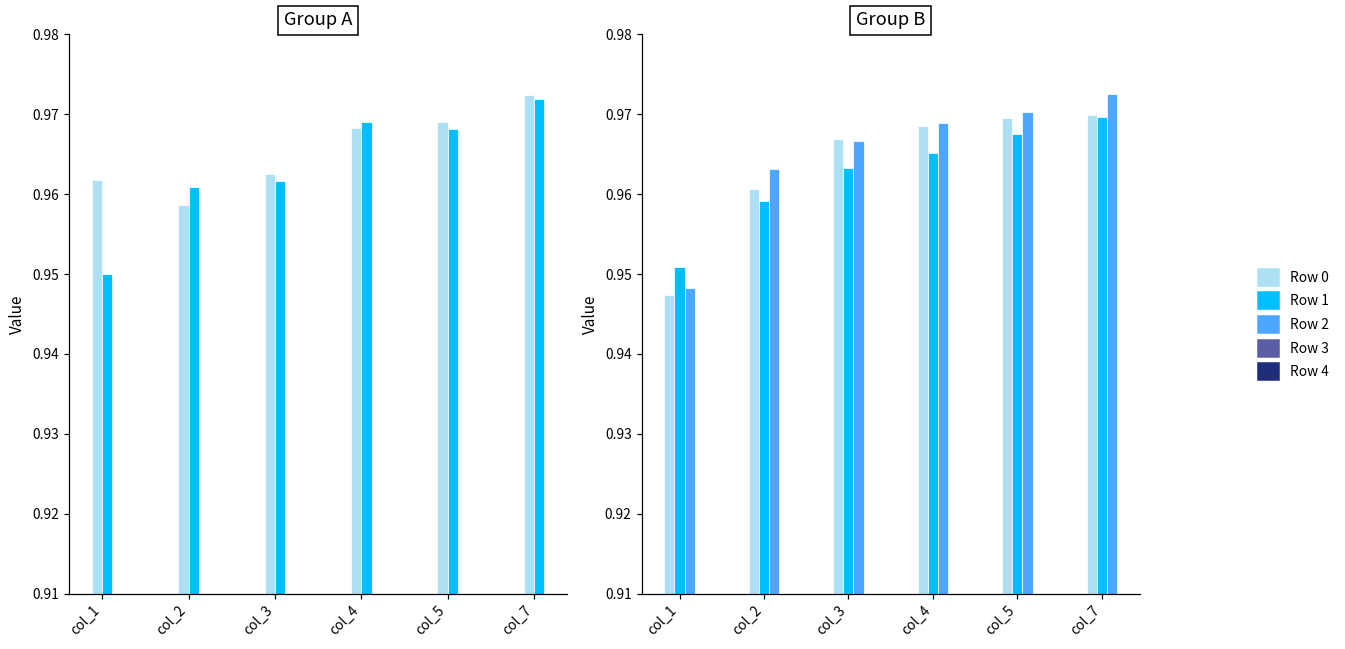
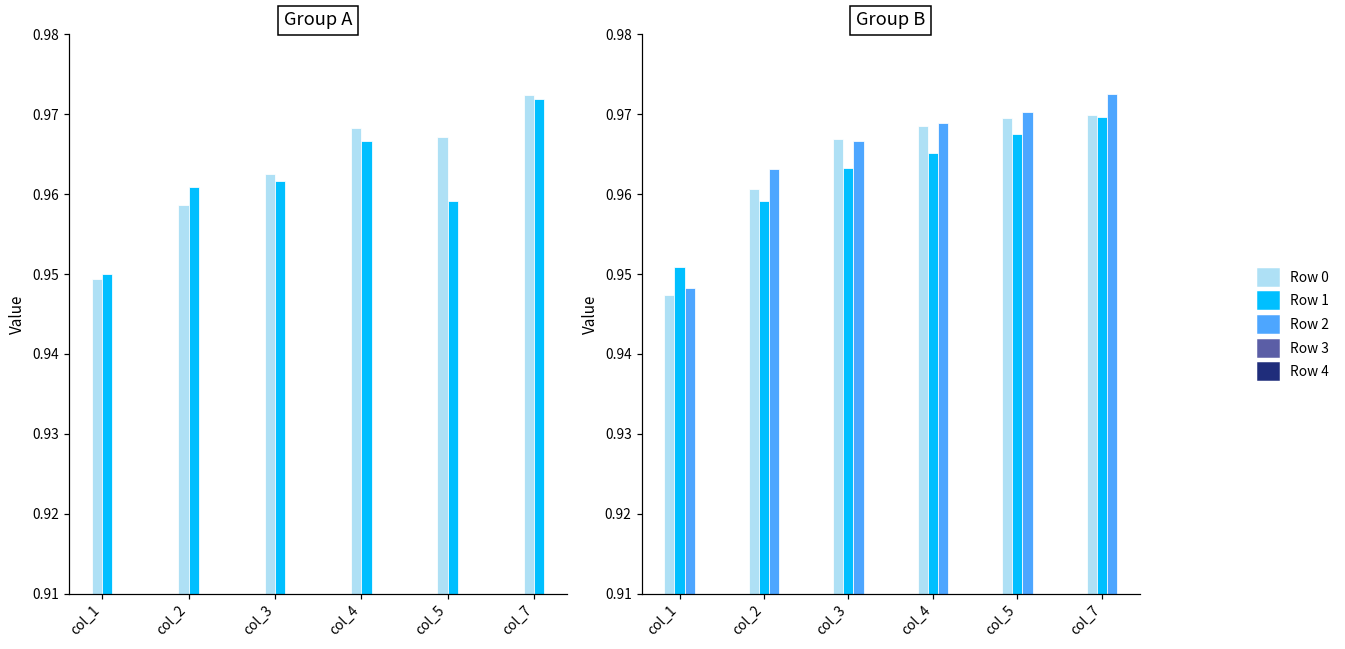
  {
    "Group A": {
      "Row 0": {
-       "col_1": 0.962,
+       "col_1": 0.949,
        "col_2": 0.959,
        "col_3": 0.963,
        "col_4": 0.968,
-       "col_5": 0.969,
+       "col_5": 0.967,
        "col_7": 0.972
      },
      "Row 1": {
        "col_1": 0.950,
        "col_2": 0.961,
        "col_3": 0.962,
-       "col_4": 0.969,
-       "col_5": 0.968,
+       "col_4": 0.967,
+       "col_5": 0.959,
        "col_7": 0.972
      }
    }
  }
